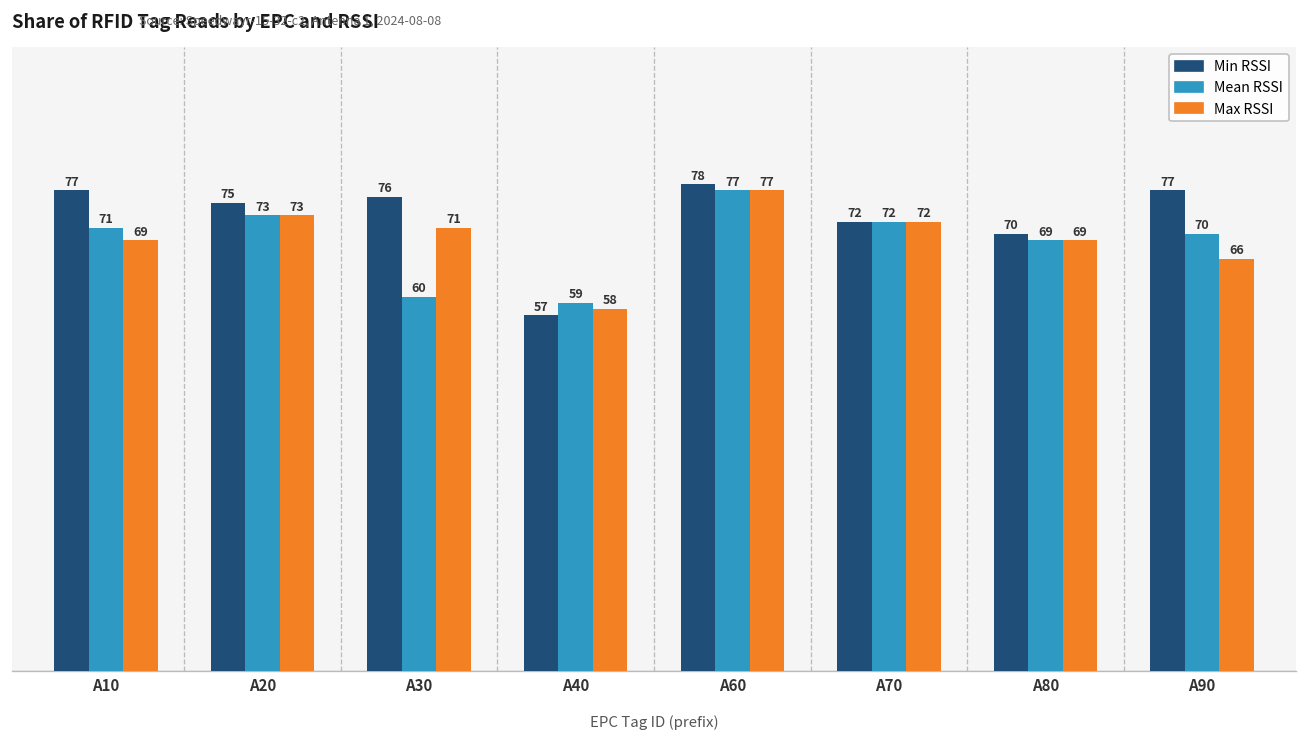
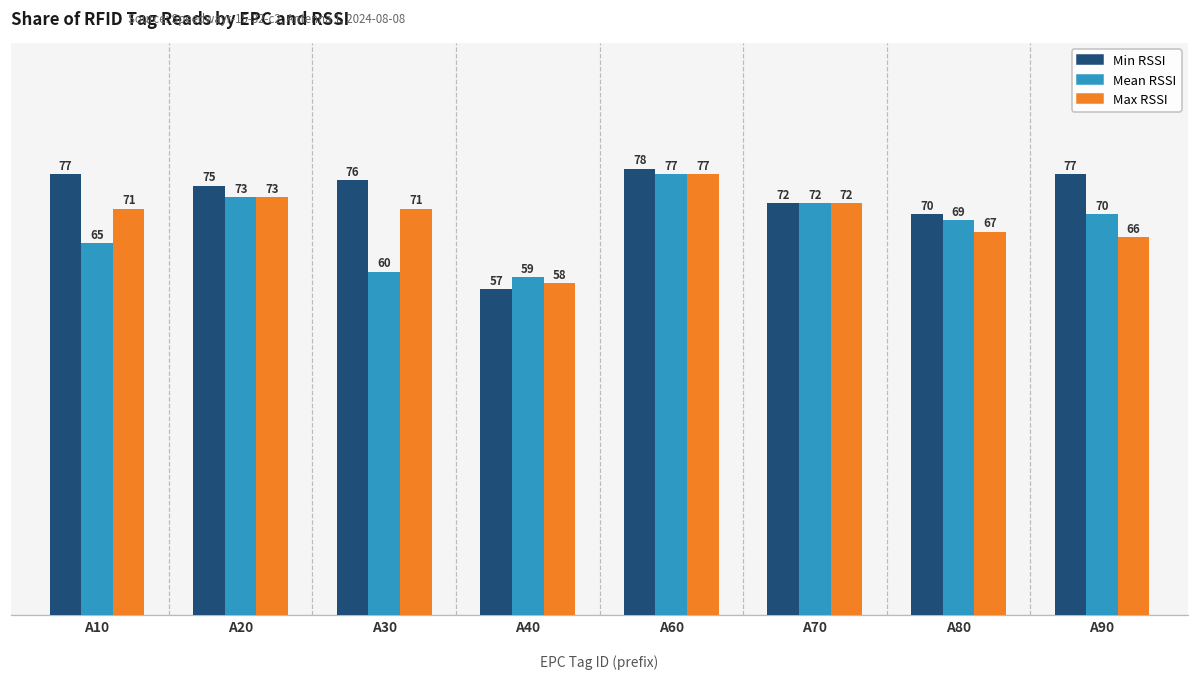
  {
    "Min RSSI": {
      "A10": 77,
      "A20": 75,
      "A30": 76,
      "A40": 57,
      "A60": 78,
      "A70": 72,
      "A80": 70,
      "A90": 77
    },
    "Mean RSSI": {
-     "A10": 71,
+     "A10": 65,
      "A20": 73,
      "A30": 60,
      "A40": 59,
      "A60": 77,
      "A70": 72,
      "A80": 69,
      "A90": 70
    },
    "Max RSSI": {
-     "A10": 69,
+     "A10": 71,
      "A20": 73,
      "A30": 71,
      "A40": 58,
      "A60": 77,
      "A70": 72,
-     "A80": 69,
+     "A80": 67,
      "A90": 66
    }
  }
